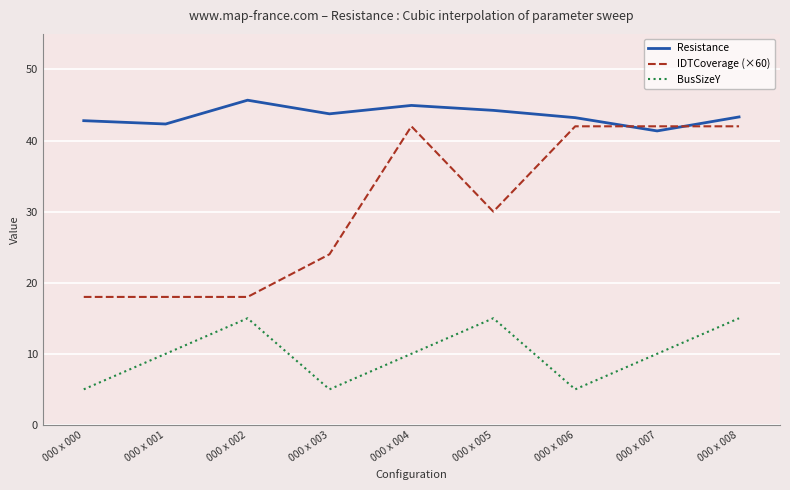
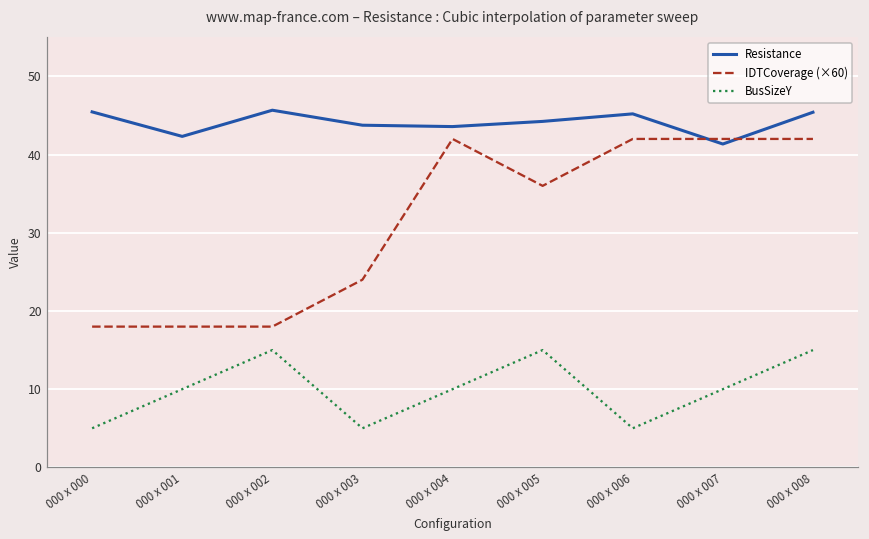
  {
    "Resistance": {
-     "000 x 000": 43,
+     "000 x 000": 45,
      "000 x 001": 42,
      "000 x 002": 46,
      "000 x 003": 44,
-     "000 x 004": 45,
+     "000 x 004": 44,
      "000 x 005": 44,
-     "000 x 006": 43,
+     "000 x 006": 45,
      "000 x 007": 41,
-     "000 x 008": 43
+     "000 x 008": 45
    },
    "IDTCoverage (×60)": {
      "000 x 000": 18,
      "000 x 001": 18,
      "000 x 002": 18,
      "000 x 003": 24,
      "000 x 004": 42,
-     "000 x 005": 30,
+     "000 x 005": 36,
      "000 x 006": 42,
      "000 x 007": 42,
      "000 x 008": 42
    },
    "BusSizeY": {
      "000 x 000": 5,
      "000 x 001": 10,
      "000 x 002": 15,
      "000 x 003": 5,
      "000 x 004": 10,
      "000 x 005": 15,
      "000 x 006": 5,
      "000 x 007": 10,
      "000 x 008": 15
    }
  }
